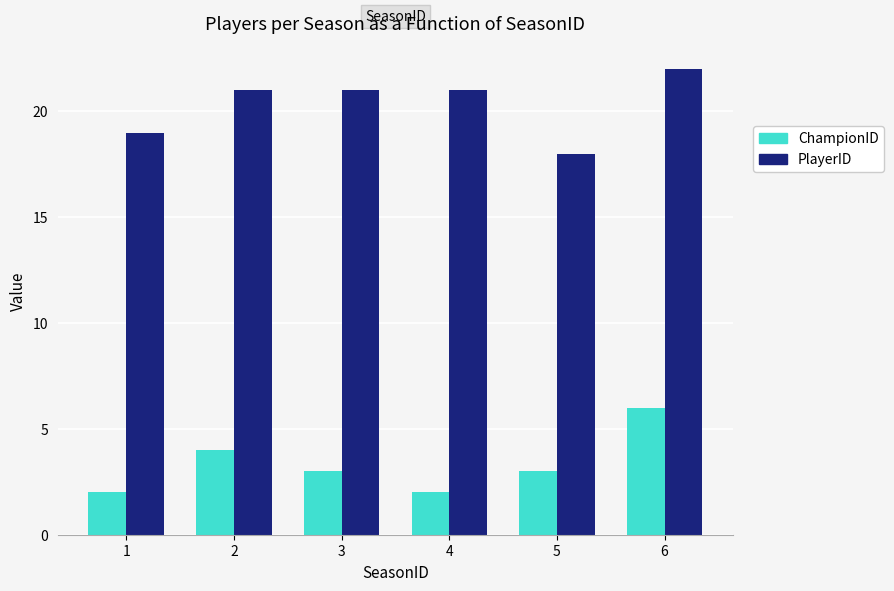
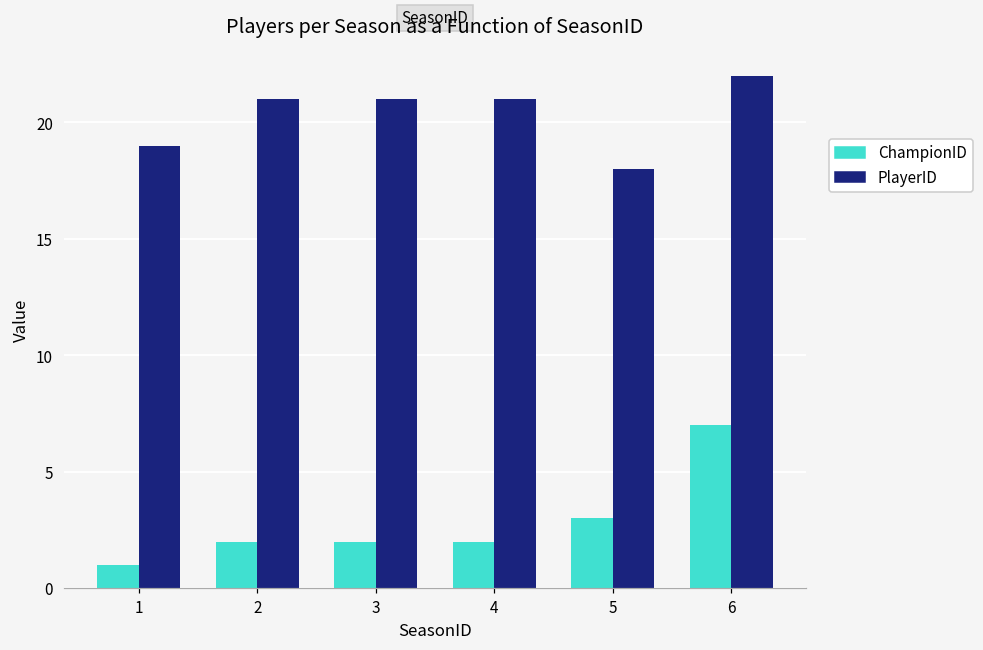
  {
    "ChampionID": {
-     "1": 2,
-     "2": 4,
-     "3": 3,
+     "1": 1,
+     "2": 2,
+     "3": 2,
      "4": 2,
      "5": 3,
-     "6": 6
+     "6": 7
    },
    "PlayerID": {
      "1": 19,
      "2": 21,
      "3": 21,
      "4": 21,
      "5": 18,
      "6": 22
    }
  }
